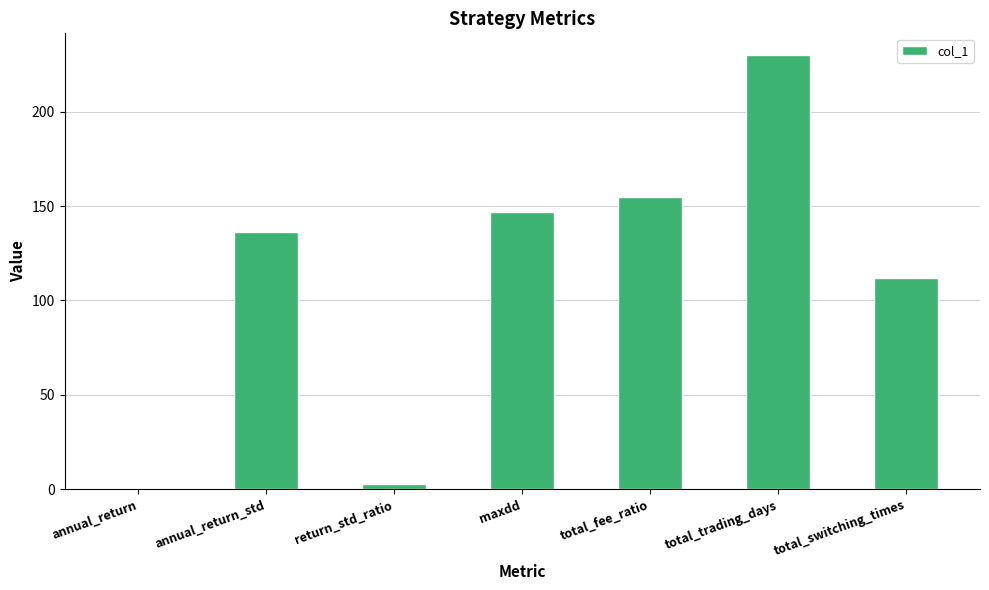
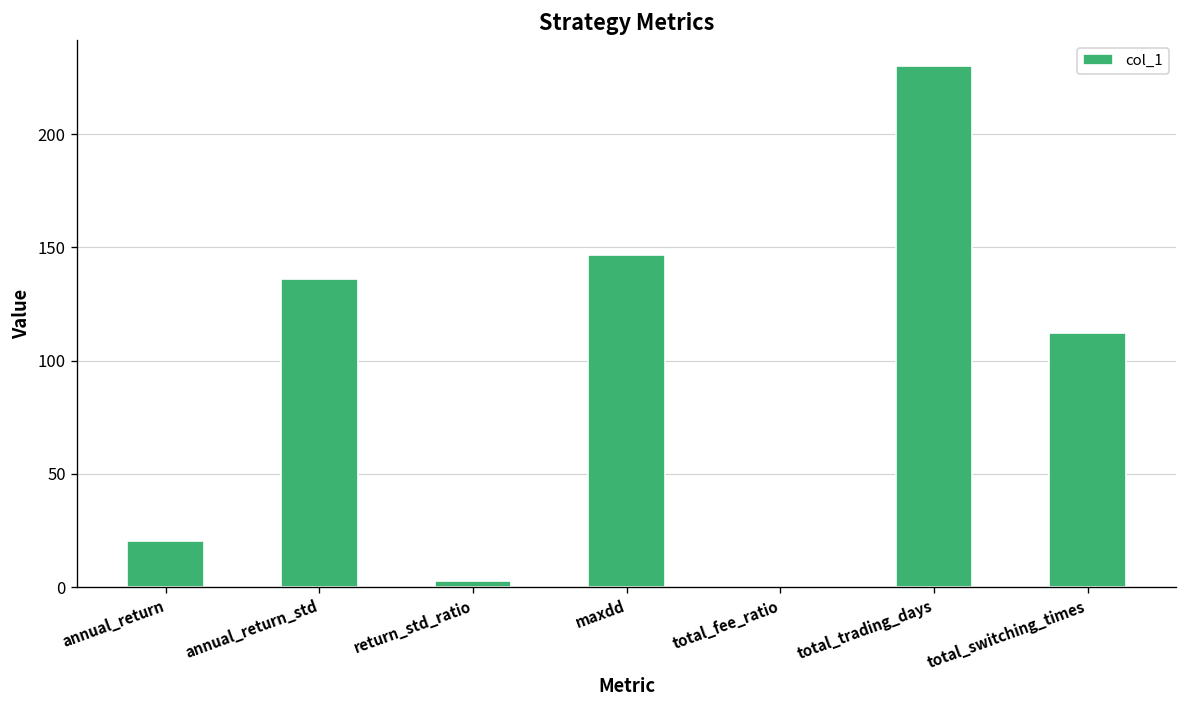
  {
-   "annual_return": 0,
+   "annual_return": 20,
    "annual_return_std": 136,
    "return_std_ratio": 3,
    "maxdd": 147,
-   "total_fee_ratio": 155,
+   "total_fee_ratio": 1,
    "total_trading_days": 230,
    "total_switching_times": 112
  }
